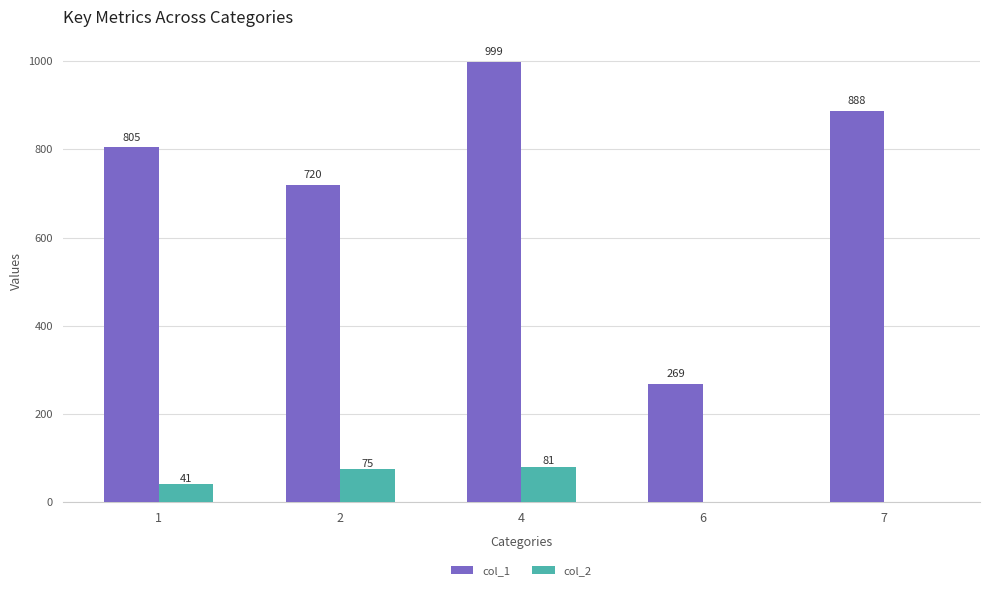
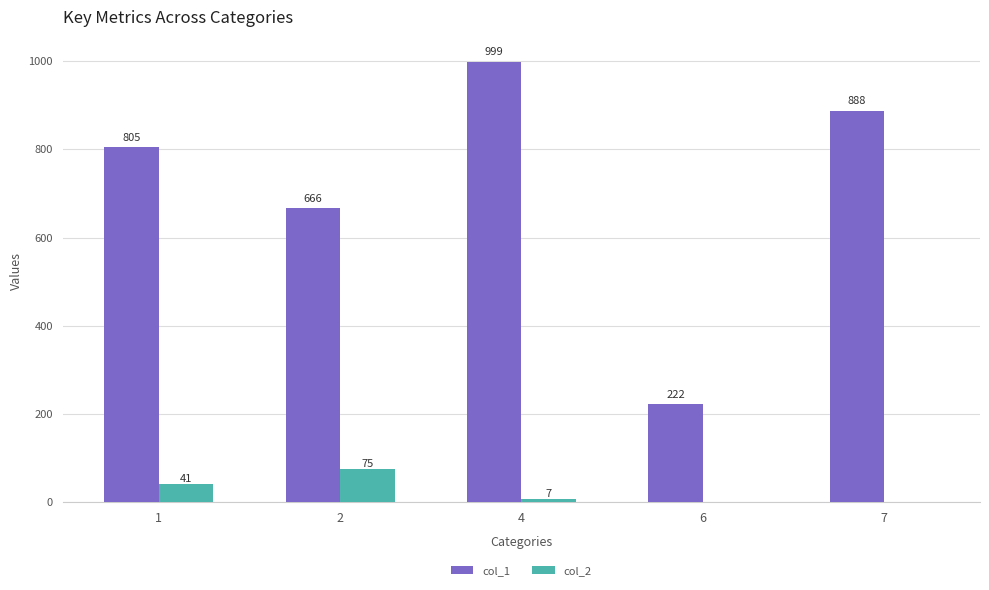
  {
    "col_1": {
      "1": 805,
-     "2": 720,
+     "2": 666,
      "4": 999,
-     "6": 269,
+     "6": 222,
      "7": 888
    },
    "col_2": {
      "1": 41,
      "2": 75,
-     "4": 81
+     "4": 7
    }
  }
